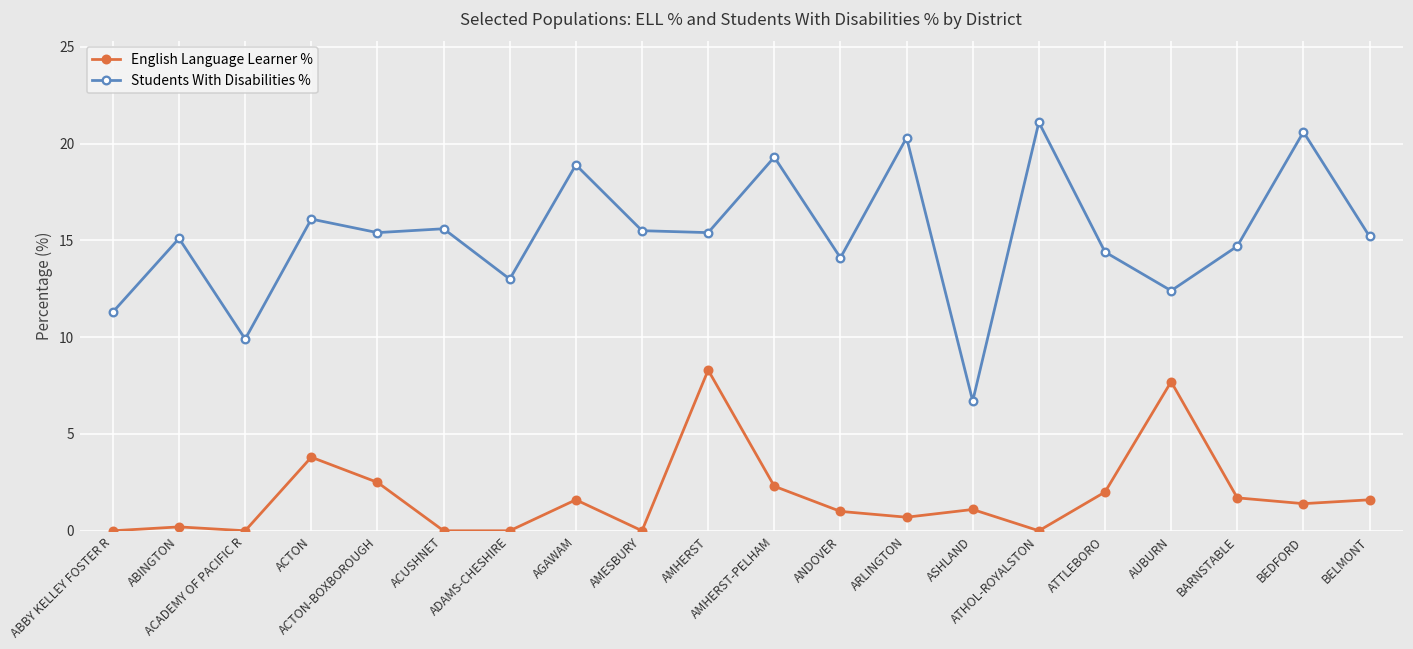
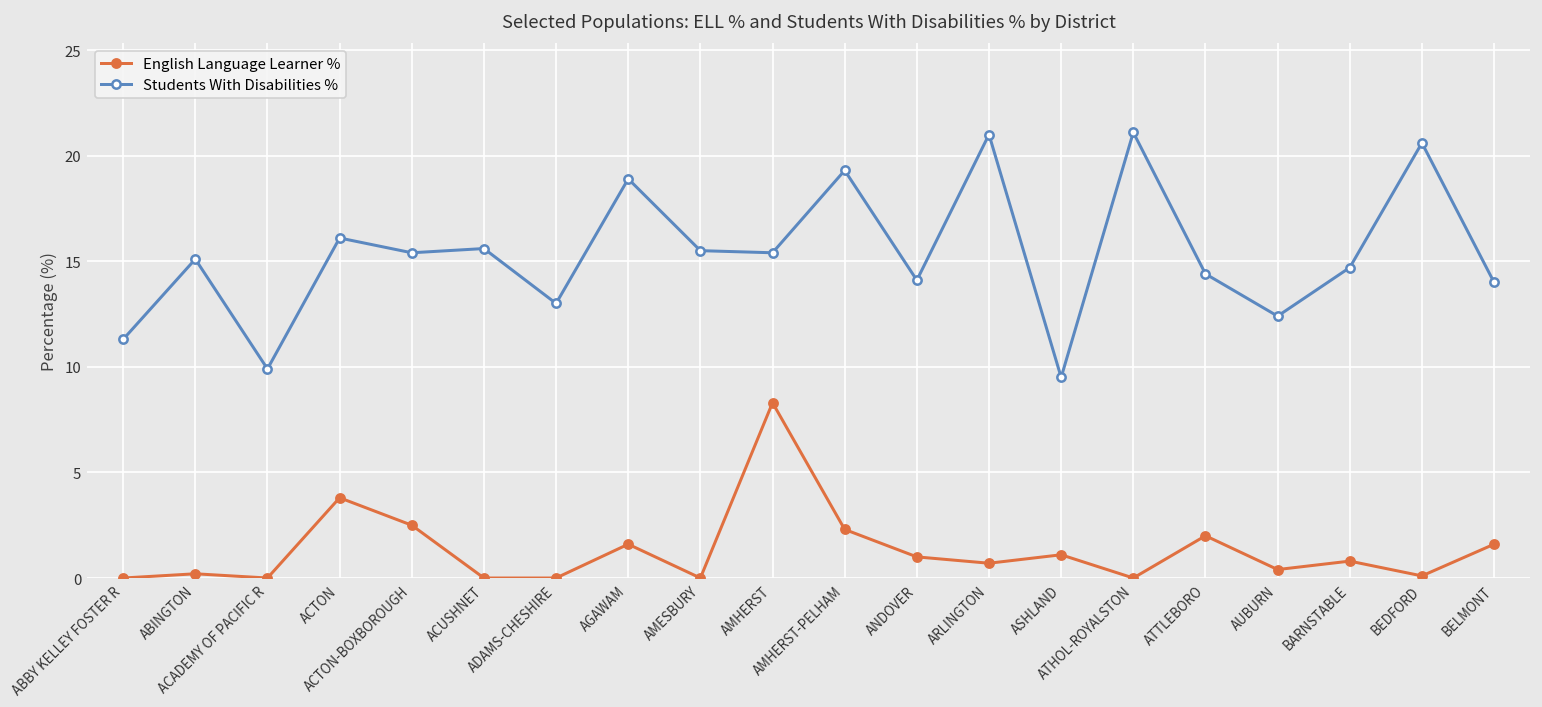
  {
    "English Language Learner %": {
      "ABBY KELLEY FOSTER R": 0.0,
      "ABINGTON": 0.2,
      "ACADEMY OF PACIFIC R": 0.0,
      "ACTON": 3.8,
      "ACTON-BOXBOROUGH": 2.5,
      "ACUSHNET": 0.0,
      "ADAMS-CHESHIRE": 0.0,
      "AGAWAM": 1.6,
      "AMESBURY": 0.0,
      "AMHERST": 8.3,
      "AMHERST-PELHAM": 2.3,
      "ANDOVER": 1.0,
      "ARLINGTON": 0.7,
      "ASHLAND": 1.1,
      "ATHOL-ROYALSTON": 0.0,
      "ATTLEBORO": 2.0,
-     "AUBURN": 7.7,
-     "BARNSTABLE": 1.7,
-     "BEDFORD": 1.4,
+     "AUBURN": 0.4,
+     "BARNSTABLE": 0.8,
+     "BEDFORD": 0.1,
      "BELMONT": 1.6
    },
    "Students With Disabilities %": {
      "ABBY KELLEY FOSTER R": 11.3,
      "ABINGTON": 15.1,
      "ACADEMY OF PACIFIC R": 9.9,
      "ACTON": 16.1,
      "ACTON-BOXBOROUGH": 15.4,
      "ACUSHNET": 15.6,
      "ADAMS-CHESHIRE": 13.0,
      "AGAWAM": 18.9,
      "AMESBURY": 15.5,
      "AMHERST": 15.4,
      "AMHERST-PELHAM": 19.3,
      "ANDOVER": 14.1,
-     "ARLINGTON": 20.3,
-     "ASHLAND": 6.7,
+     "ARLINGTON": 21.0,
+     "ASHLAND": 9.5,
      "ATHOL-ROYALSTON": 21.1,
      "ATTLEBORO": 14.4,
      "AUBURN": 12.4,
      "BARNSTABLE": 14.7,
      "BEDFORD": 20.6,
-     "BELMONT": 15.2
+     "BELMONT": 14.0
    }
  }
